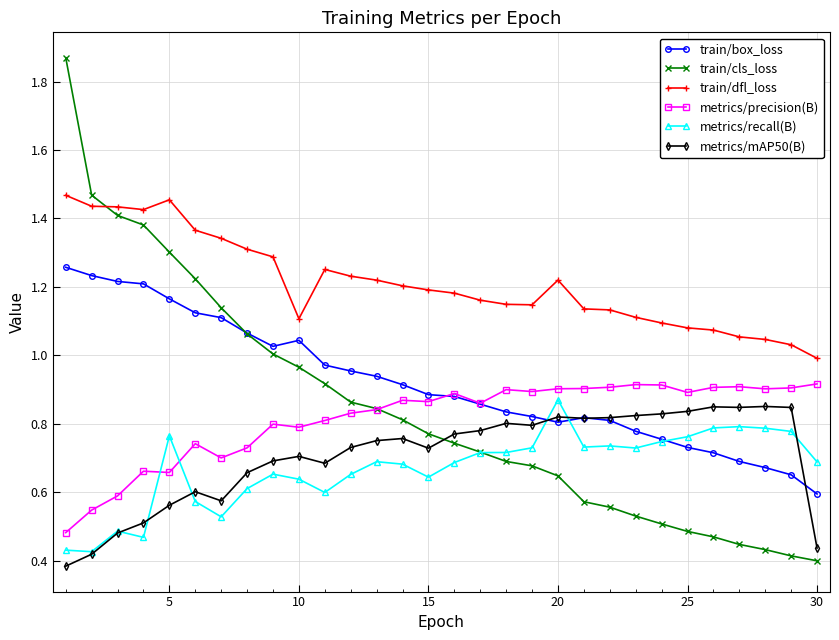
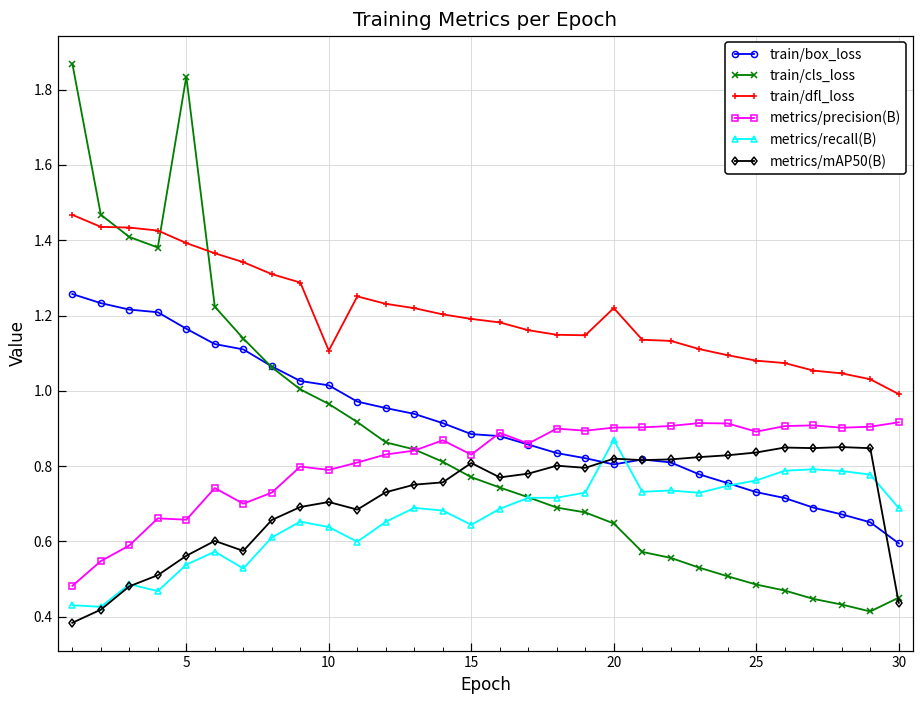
  {
    "train/box_loss": {
      "5": 1.17,
-     "10": 1.04,
+     "10": 1.01,
      "15": 0.89,
      "20": 0.80,
      "25": 0.73,
      "30": 0.59
    },
    "train/cls_loss": {
-     "5": 1.30,
+     "5": 1.84,
      "10": 0.97,
      "15": 0.77,
      "20": 0.65,
      "25": 0.49,
-     "30": 0.40
+     "30": 0.45
    },
    "train/dfl_loss": {
-     "5": 1.45,
+     "5": 1.39,
      "10": 1.11,
      "15": 1.19,
      "20": 1.22,
      "25": 1.08,
      "30": 0.99
    },
    "metrics/precision(B)": {
      "5": 0.66,
      "10": 0.79,
-     "15": 0.86,
+     "15": 0.83,
      "20": 0.90,
      "25": 0.89,
      "30": 0.92
    },
    "metrics/recall(B)": {
-     "5": 0.76,
+     "5": 0.54,
      "10": 0.64,
      "15": 0.64,
      "20": 0.87,
      "25": 0.76,
      "30": 0.69
    },
    "metrics/mAP50(B)": {
      "5": 0.56,
      "10": 0.70,
-     "15": 0.73,
+     "15": 0.81,
      "20": 0.82,
      "25": 0.84,
      "30": 0.44
    }
  }
